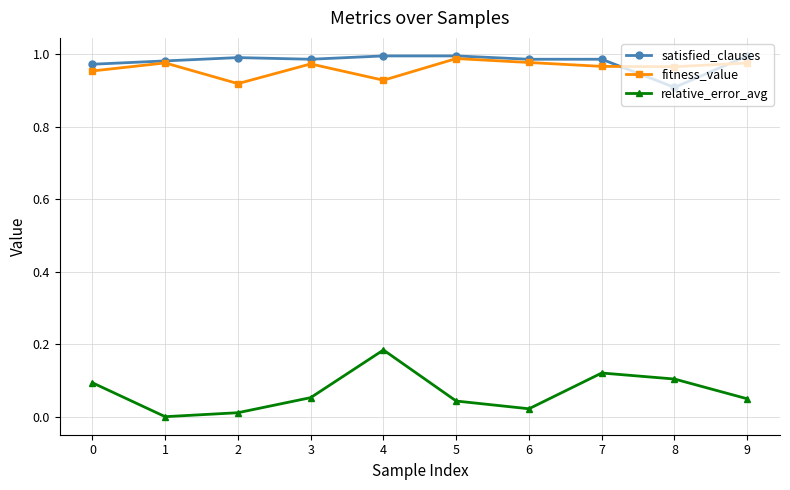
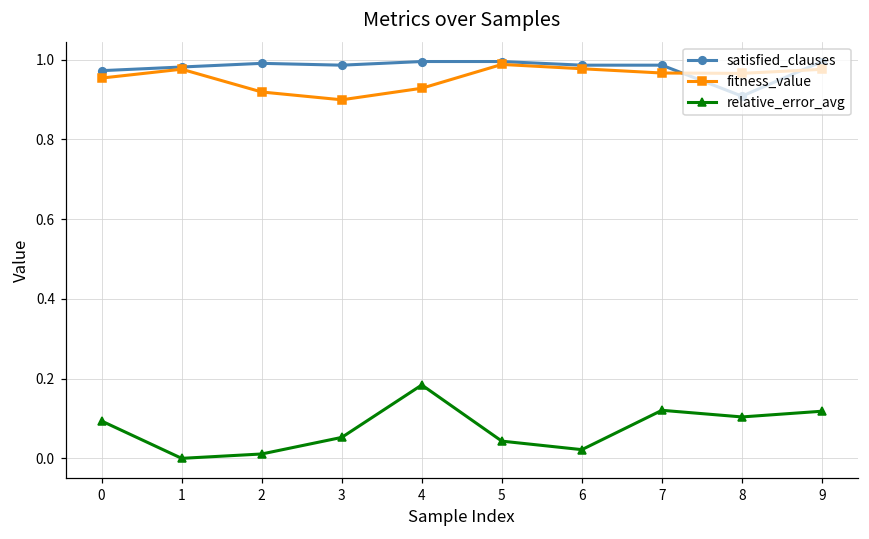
  {
    "satisfied_clauses": {
      "0": 0.97,
      "2": 0.99,
      "3": 0.99,
      "4": 1.00,
      "5": 1.00,
      "6": 0.99,
      "7": 0.99
    },
    "fitness_value": {
      "0": 0.95,
      "2": 0.92,
-     "3": 0.97,
+     "3": 0.90,
      "4": 0.93,
      "5": 0.99,
      "6": 0.98,
      "7": 0.97
    },
    "relative_error_avg": {
      "0": 0.09,
      "1": 0.00,
      "2": 0.01,
      "3": 0.05,
      "4": 0.18,
      "5": 0.04,
      "6": 0.02,
      "7": 0.12,
      "8": 0.10,
-     "9": 0.05
+     "9": 0.12
    }
  }
